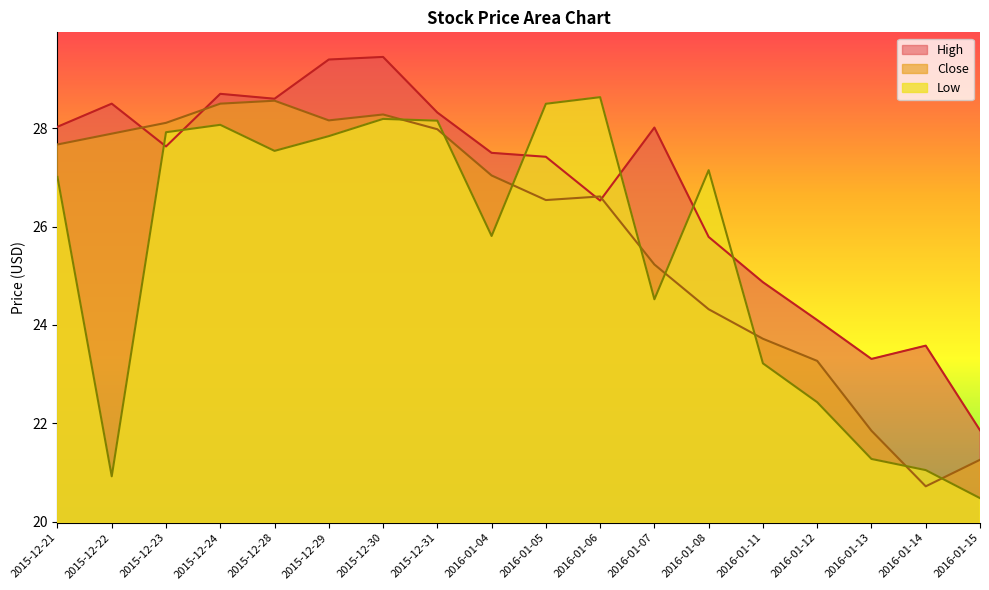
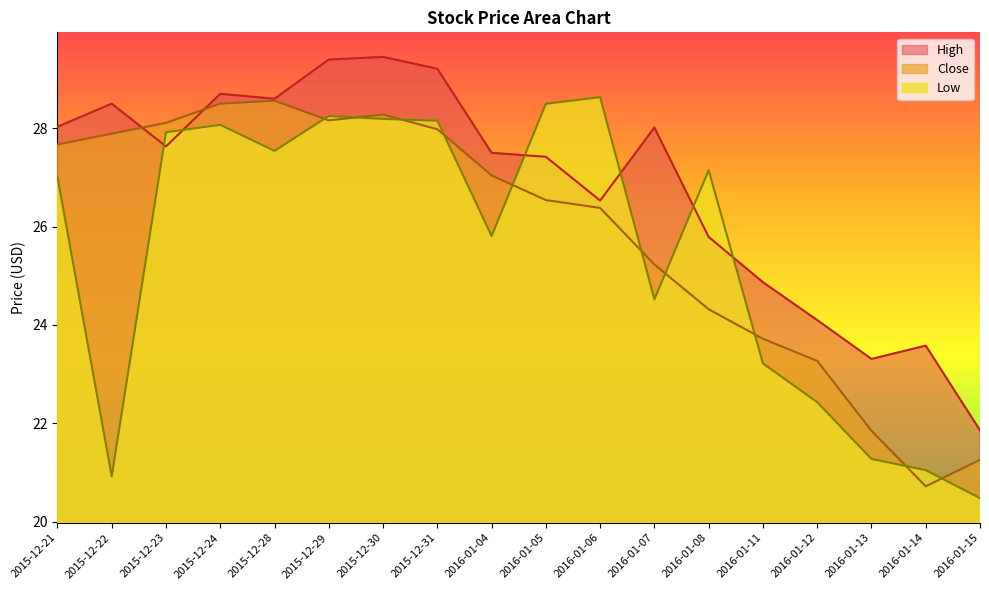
  {
    "High": {
      "2015-12-21": 28.0,
      "2015-12-22": 28.5,
      "2015-12-23": 27.6,
      "2015-12-24": 28.7,
      "2015-12-29": 29.4,
      "2015-12-30": 29.5,
-     "2015-12-31": 28.3,
+     "2015-12-31": 29.2,
      "2016-01-04": 27.5,
      "2016-01-05": 27.4,
      "2016-01-06": 26.5,
      "2016-01-07": 28.0,
      "2016-01-08": 25.8,
      "2016-01-11": 24.9,
      "2016-01-12": 24.1,
      "2016-01-13": 23.3,
      "2016-01-14": 23.6,
      "2016-01-15": 21.9
    },
    "Close": {
      "2015-12-21": 27.7,
      "2015-12-22": 27.9,
      "2015-12-23": 28.1,
      "2015-12-24": 28.5,
      "2015-12-29": 28.2,
      "2015-12-30": 28.3,
      "2015-12-31": 28.0,
      "2016-01-04": 27.0,
      "2016-01-05": 26.5,
-     "2016-01-06": 26.6,
+     "2016-01-06": 26.4,
      "2016-01-07": 25.2,
      "2016-01-08": 24.3,
      "2016-01-11": 23.7,
      "2016-01-12": 23.3,
      "2016-01-13": 21.9,
      "2016-01-14": 20.7,
      "2016-01-15": 21.3
    },
    "Low": {
      "2015-12-21": 27.0,
      "2015-12-22": 20.9,
      "2015-12-23": 27.9,
      "2015-12-24": 28.1,
      "2015-12-28": 27.5,
-     "2015-12-29": 27.8,
+     "2015-12-29": 28.3,
      "2015-12-30": 28.2,
      "2015-12-31": 28.2,
      "2016-01-04": 25.8,
      "2016-01-05": 28.5,
      "2016-01-06": 28.6,
      "2016-01-07": 24.5,
      "2016-01-08": 27.1,
      "2016-01-11": 23.2,
      "2016-01-12": 22.4,
      "2016-01-13": 21.3,
      "2016-01-14": 21.0,
      "2016-01-15": 20.5
    }
  }
